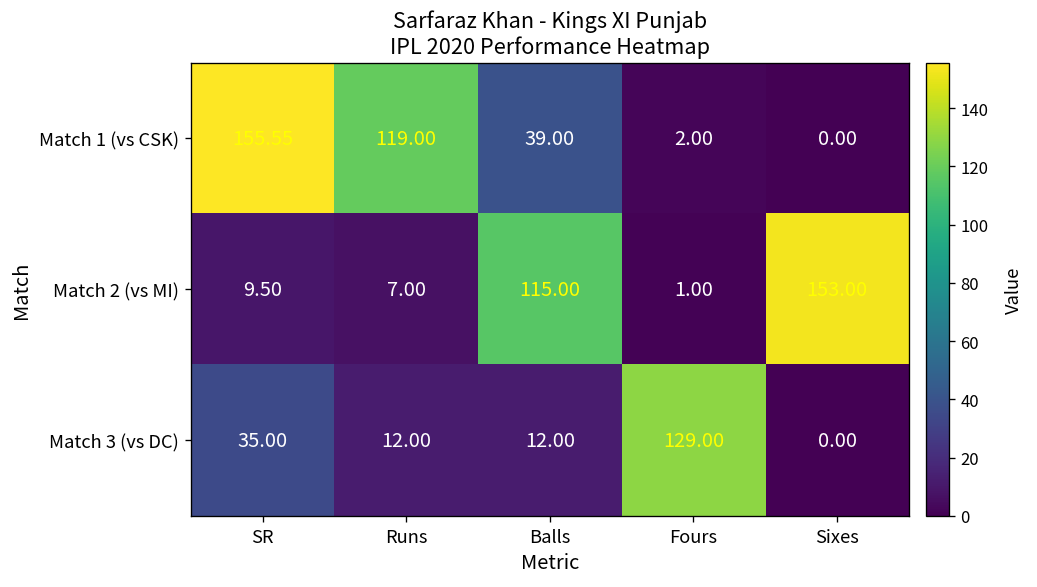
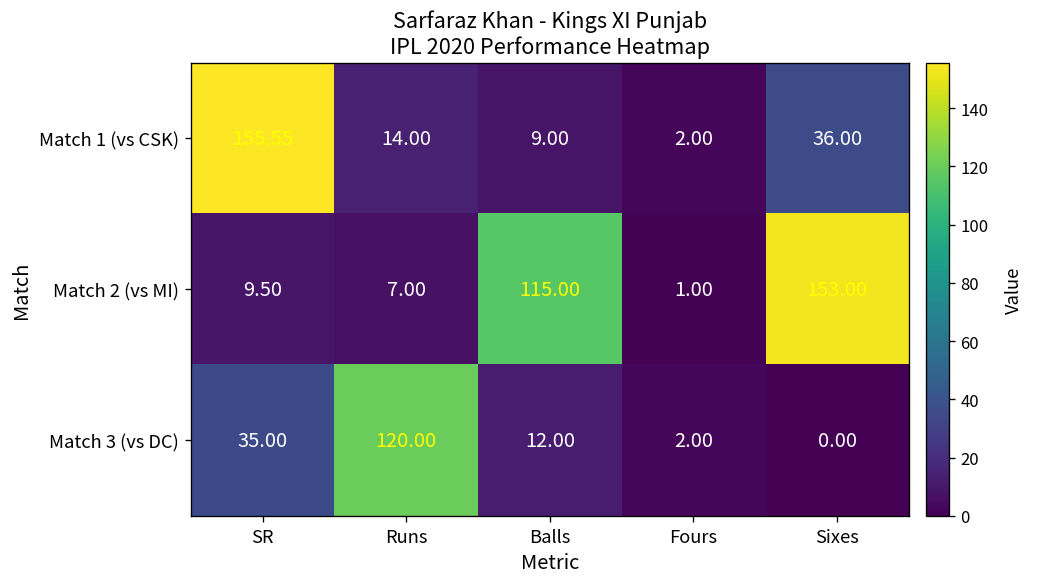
  {
    "Match 1 (vs CSK)": {
-     "Runs": 119.00,
-     "Balls": 39.00,
+     "Runs": 14.00,
+     "Balls": 9.00,
      "Fours": 2.00,
-     "Sixes": 0.00
+     "Sixes": 36.00
    },
    "Match 2 (vs MI)": {
      "SR": 9.50,
      "Runs": 7.00,
      "Balls": 115.00,
      "Fours": 1.00
    },
    "Match 3 (vs DC)": {
      "SR": 35.00,
-     "Runs": 12.00,
+     "Runs": 120.00,
      "Balls": 12.00,
-     "Fours": 129.00,
+     "Fours": 2.00,
      "Sixes": 0.00
    }
  }
